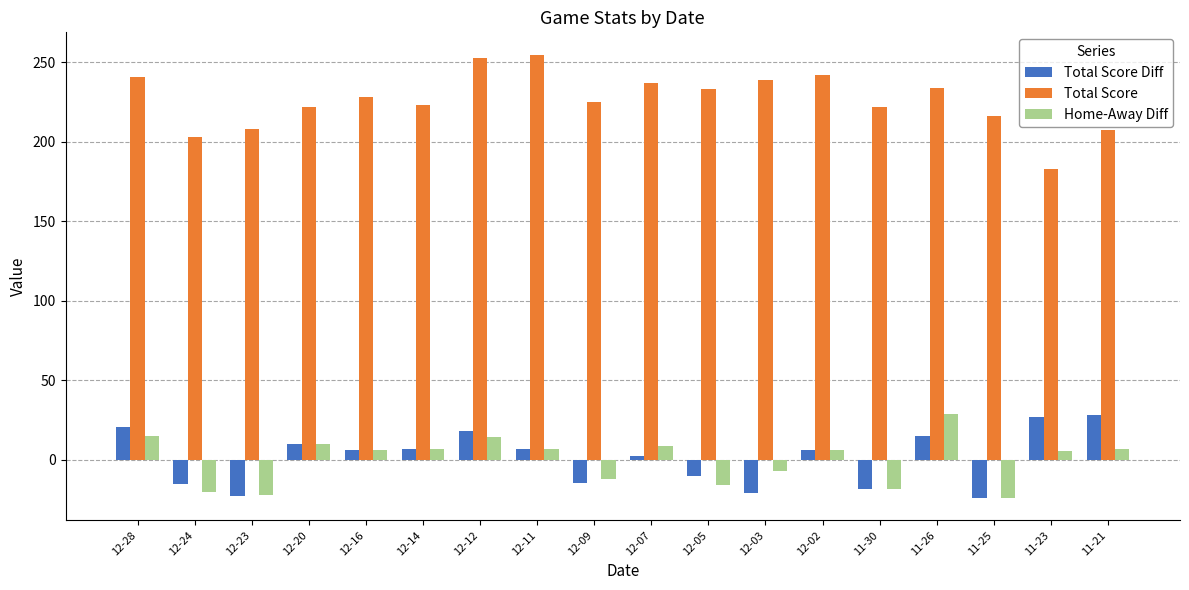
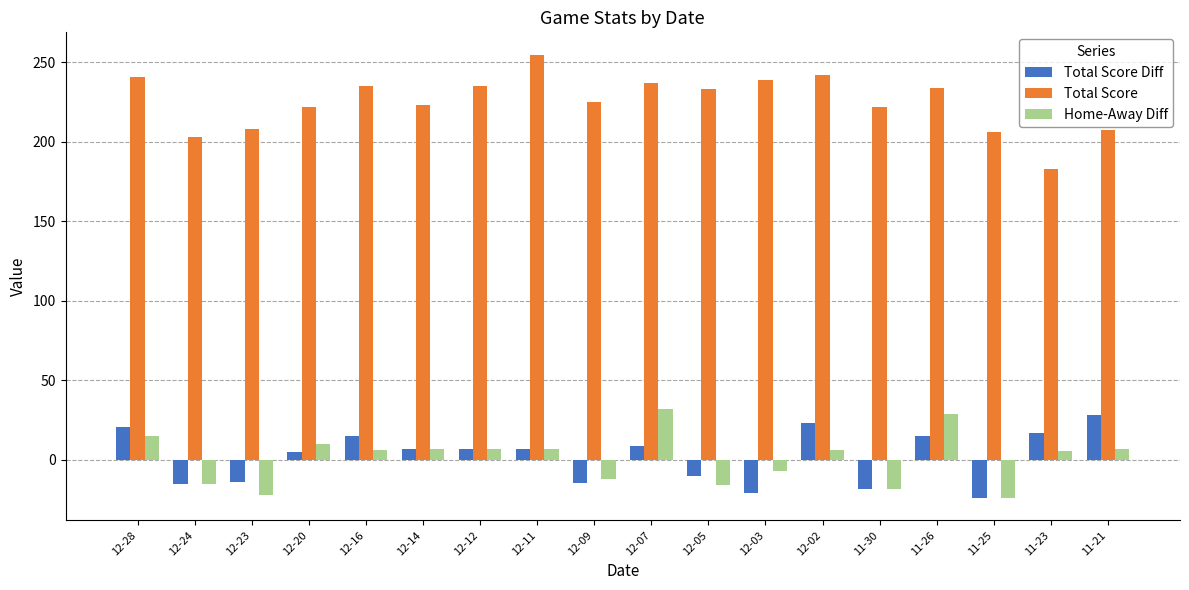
  {
    "Total Score Diff": {
      "12-28": 21,
      "12-24": -15,
-     "12-23": -23,
-     "12-20": 10,
-     "12-16": 6,
+     "12-23": -14,
+     "12-20": 5,
+     "12-16": 15,
      "12-14": 7,
-     "12-12": 19,
+     "12-12": 7,
      "12-11": 7,
      "12-09": -14,
-     "12-07": 3,
+     "12-07": 9,
      "12-05": -10,
      "12-03": -21,
-     "12-02": 6,
+     "12-02": 23,
      "11-30": -18,
      "11-26": 15,
      "11-25": -24,
-     "11-23": 27,
+     "11-23": 17,
      "11-21": 28
    },
    "Total Score": {
      "12-28": 241,
      "12-24": 203,
      "12-23": 208,
      "12-20": 222,
-     "12-16": 228,
+     "12-16": 235,
      "12-14": 223,
-     "12-12": 253,
+     "12-12": 235,
      "12-11": 255,
      "12-09": 225,
      "12-07": 237,
      "12-05": 233,
      "12-03": 239,
      "12-02": 242,
      "11-30": 222,
      "11-26": 234,
-     "11-25": 216,
+     "11-25": 206,
      "11-23": 183,
      "11-21": 208
    },
    "Home-Away Diff": {
      "12-28": 15,
-     "12-24": -20,
+     "12-24": -15,
      "12-23": -22,
      "12-20": 10,
      "12-16": 6,
      "12-14": 7,
-     "12-12": 14,
+     "12-12": 7,
      "12-11": 7,
      "12-09": -12,
-     "12-07": 9,
+     "12-07": 32,
      "12-05": -16,
      "12-03": -7,
      "12-02": 6,
      "11-30": -18,
      "11-26": 29,
      "11-25": -24,
      "11-23": 6,
      "11-21": 7
    }
  }
